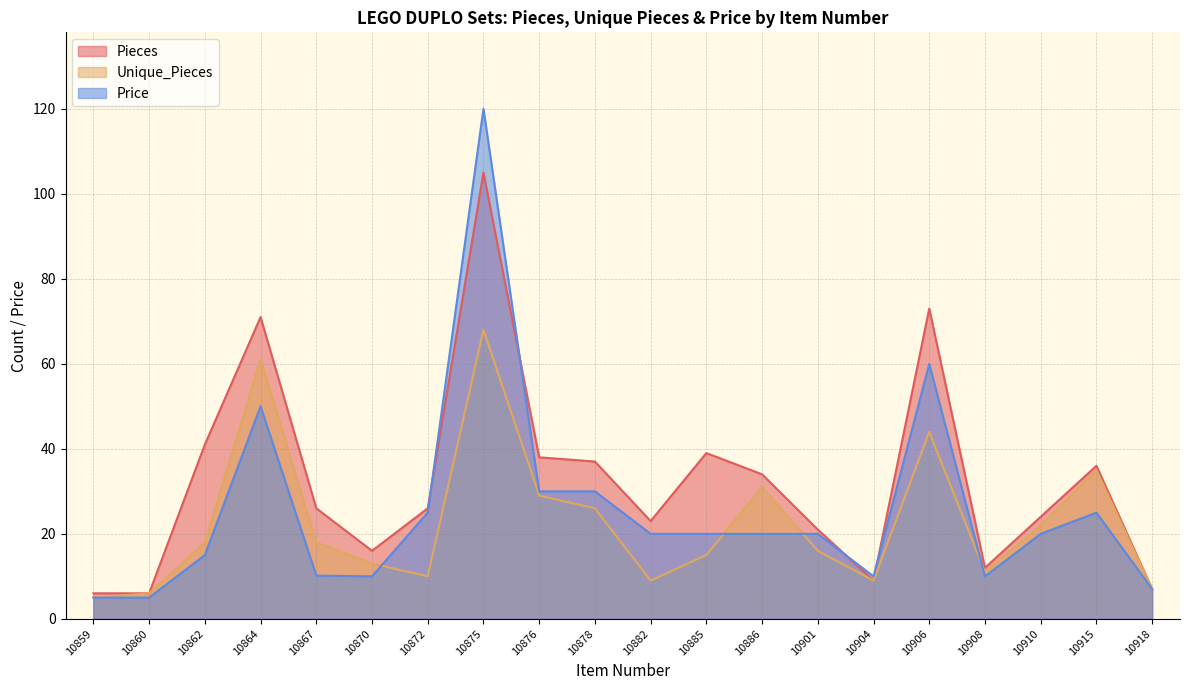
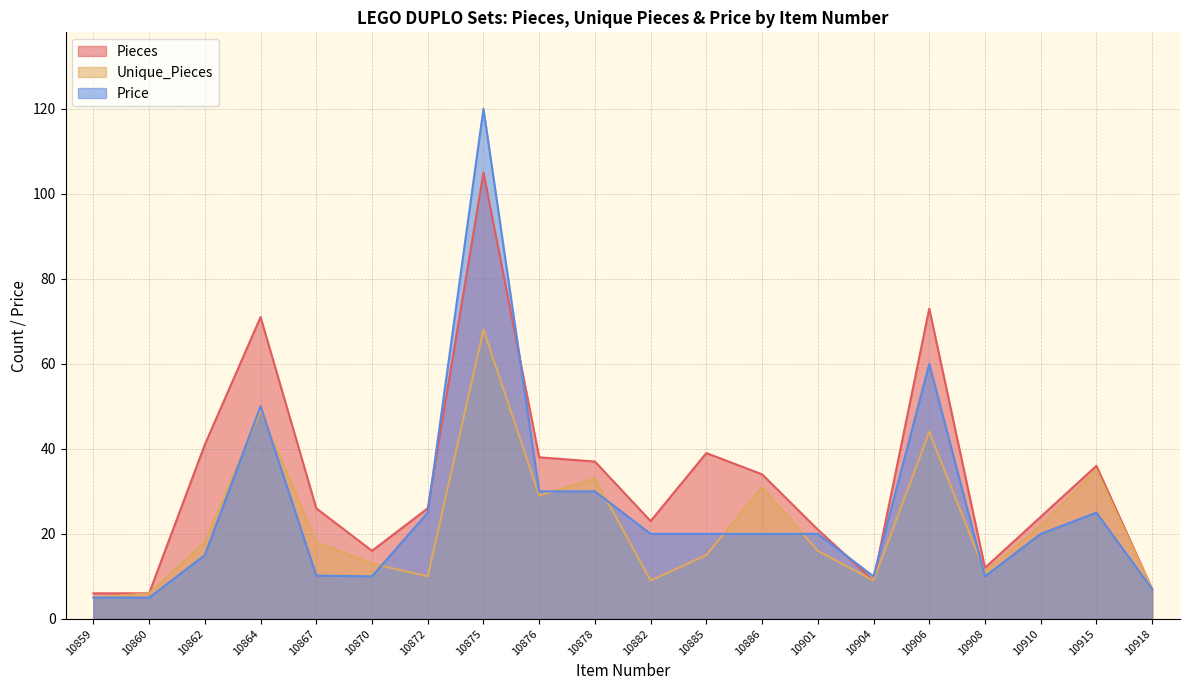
  {
    "Pieces": {
      "10859": 6,
      "10862": 41,
      "10864": 71,
      "10867": 26,
      "10870": 16,
      "10872": 26,
      "10875": 105,
      "10876": 38,
      "10878": 37,
      "10882": 23,
      "10885": 39,
      "10886": 34,
      "10901": 21,
      "10906": 73,
      "10908": 12,
      "10910": 24,
      "10915": 36
    },
    "Unique_Pieces": {
      "10862": 18,
-     "10864": 61,
+     "10864": 49,
      "10867": 18,
      "10870": 13,
      "10872": 10,
      "10875": 68,
      "10876": 29,
-     "10878": 26,
+     "10878": 33,
      "10882": 9,
      "10885": 15,
      "10886": 31,
      "10901": 16,
      "10906": 44,
      "10908": 11,
      "10910": 22,
      "10915": 35
    },
    "Price": {
      "10860": 5,
      "10862": 15,
      "10864": 50,
      "10867": 10,
      "10870": 10,
      "10872": 25,
      "10875": 120,
      "10876": 30,
      "10878": 30,
      "10882": 20,
      "10885": 20,
      "10886": 20,
      "10901": 20,
      "10904": 10,
      "10906": 60,
      "10908": 10,
      "10910": 20,
      "10915": 25
    }
  }
